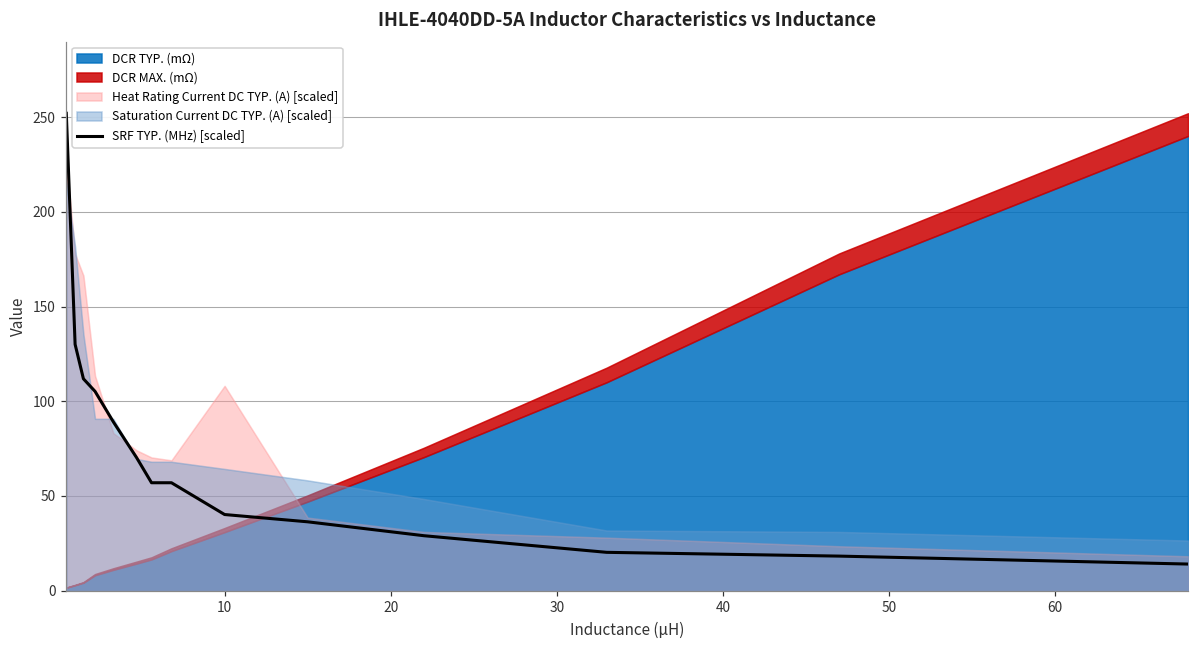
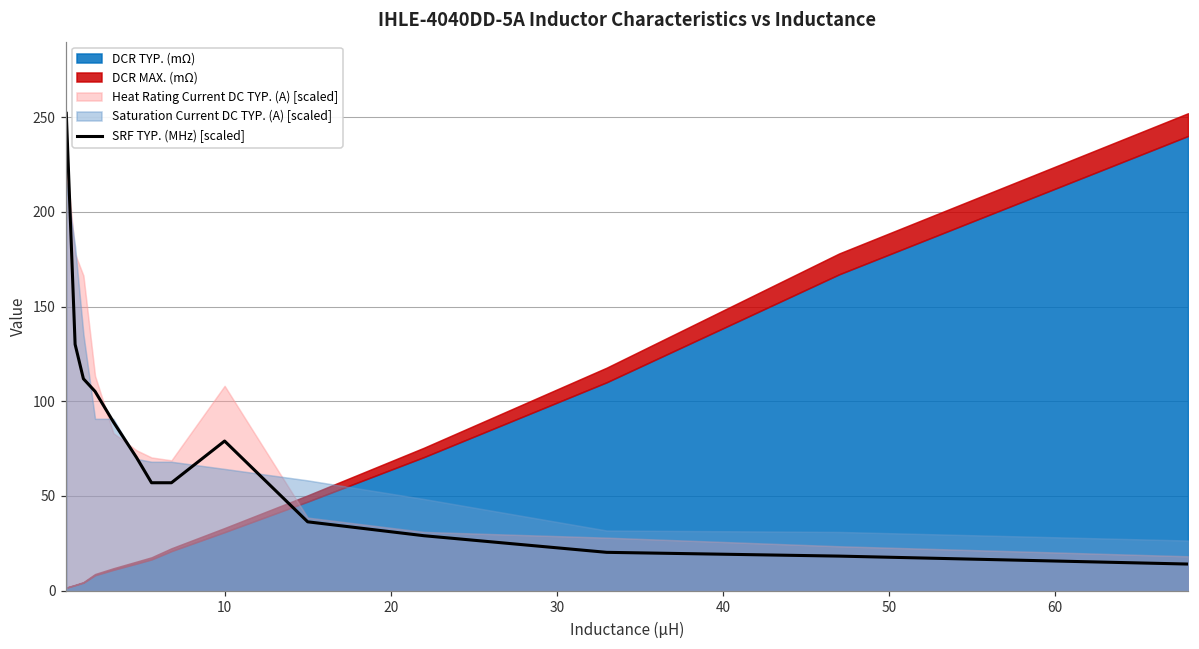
  {
    "SRF TYP. (MHz) [scaled]": {
-     "10": 40
+     "10": 79
    },
    "DCR TYP. (mΩ)": {
      "10": 31
    },
    "Heat Rating Current DC TYP. (A) [scaled]": {
      "10": 108
    },
    "Saturation Current DC TYP. (A) [scaled]": {
      "10": 64
    }
  }
